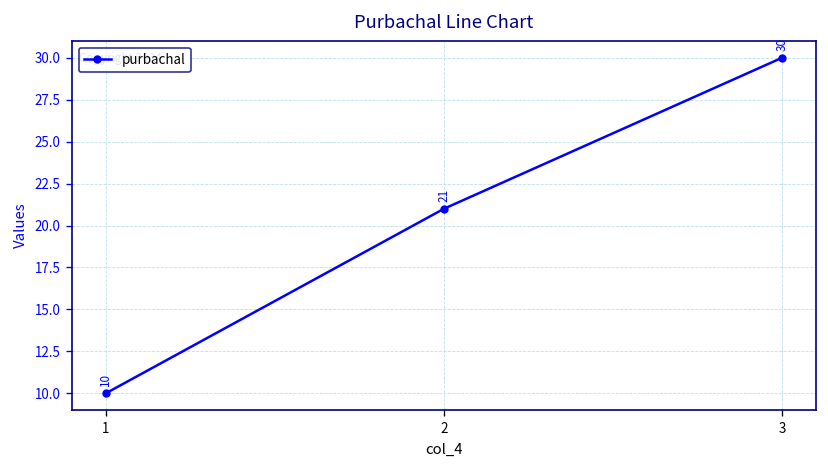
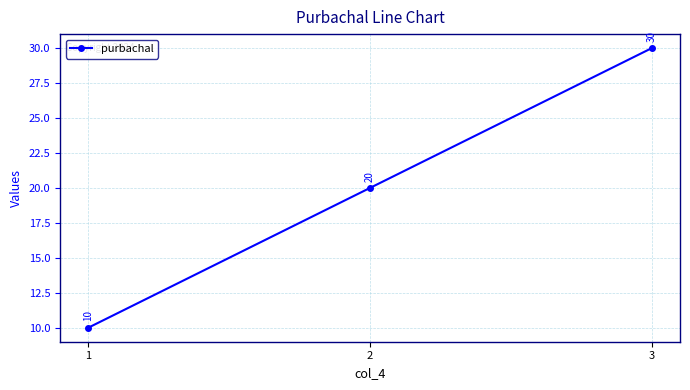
  {
    "1": 10,
-   "2": 21,
+   "2": 20,
    "3": 30
  }
